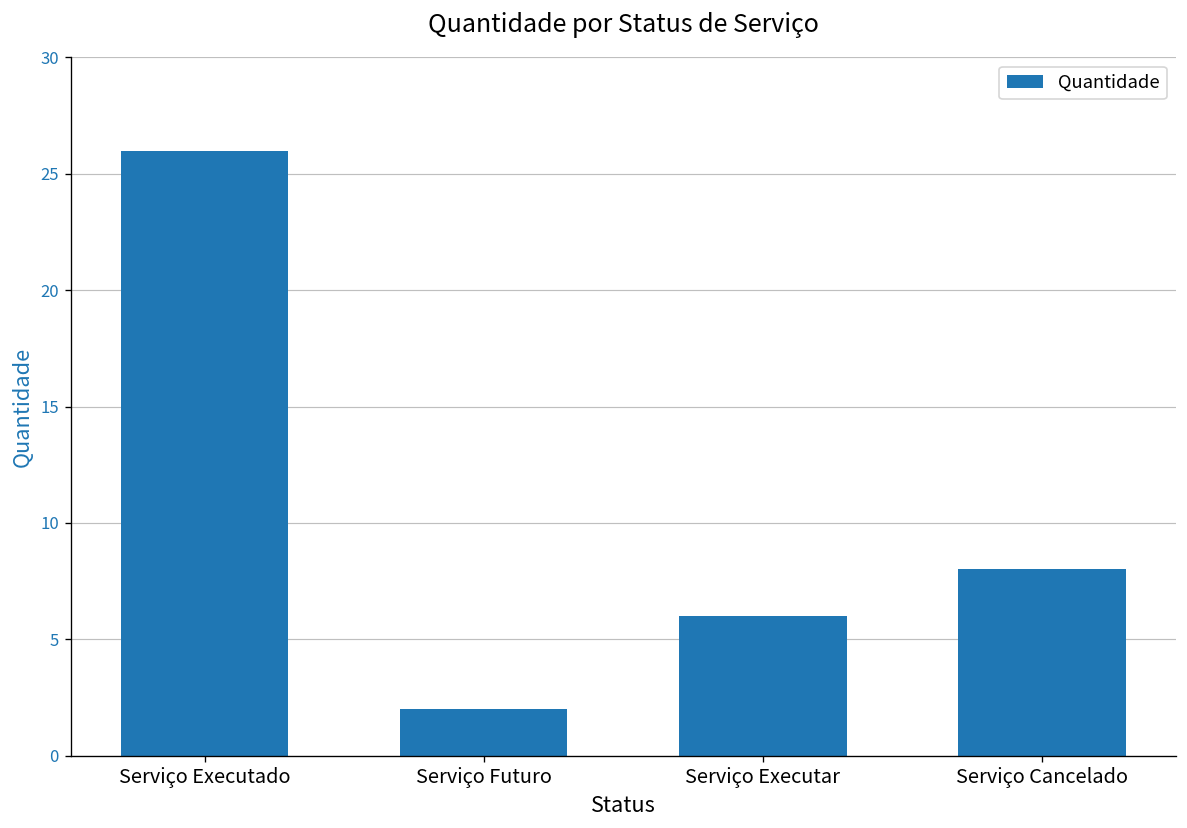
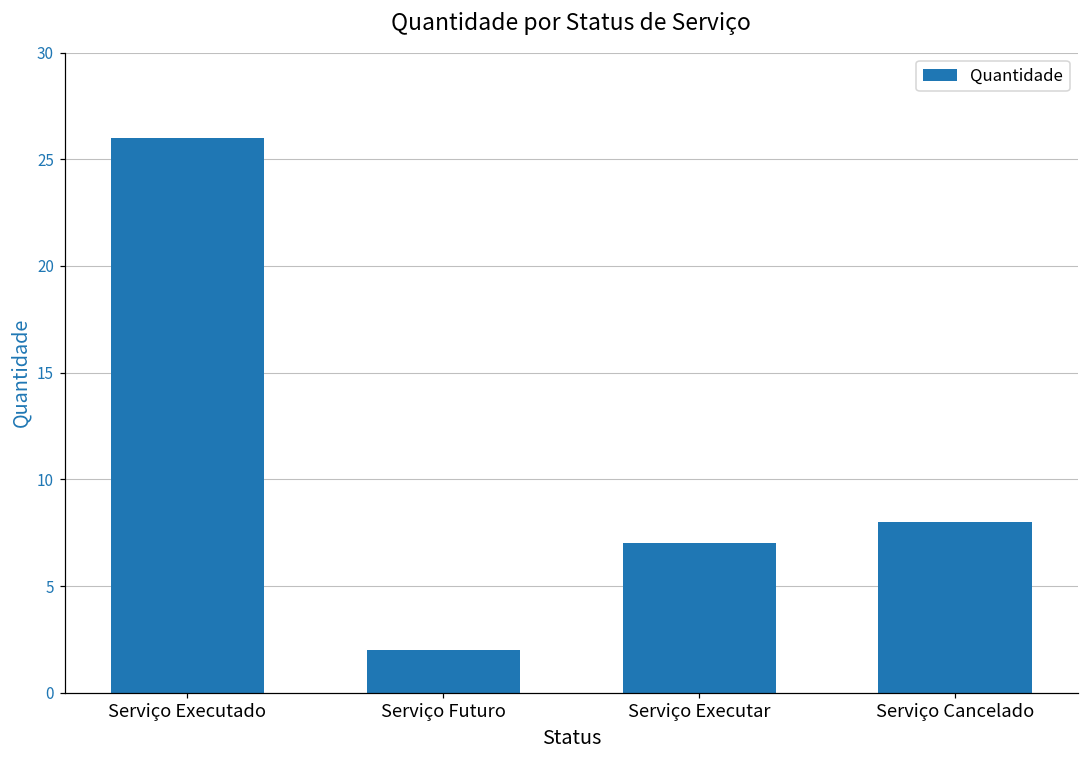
  {
    "Serviço Executado": 26,
    "Serviço Futuro": 2,
-   "Serviço Executar": 6,
+   "Serviço Executar": 7,
    "Serviço Cancelado": 8
  }
